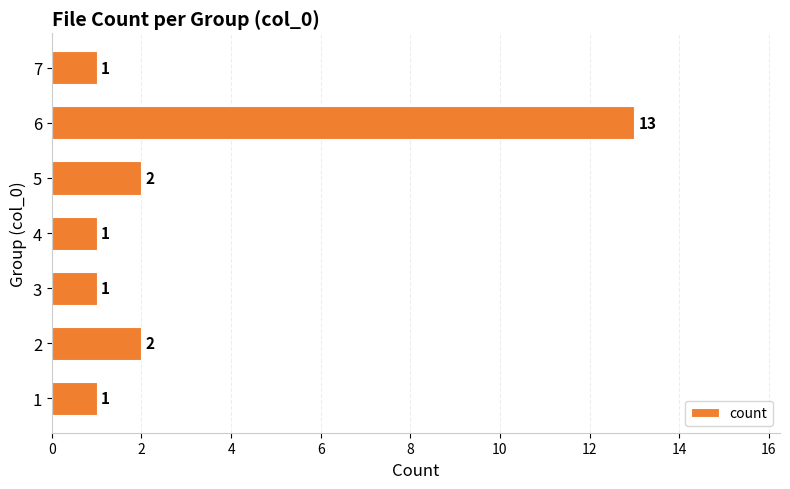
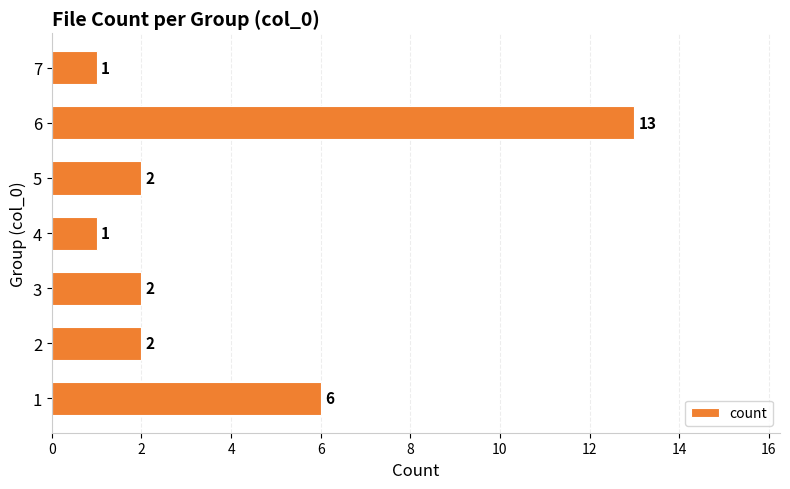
  {
    "7": 1,
    "6": 13,
    "5": 2,
    "4": 1,
-   "3": 1,
+   "3": 2,
    "2": 2,
-   "1": 1
+   "1": 6
  }
